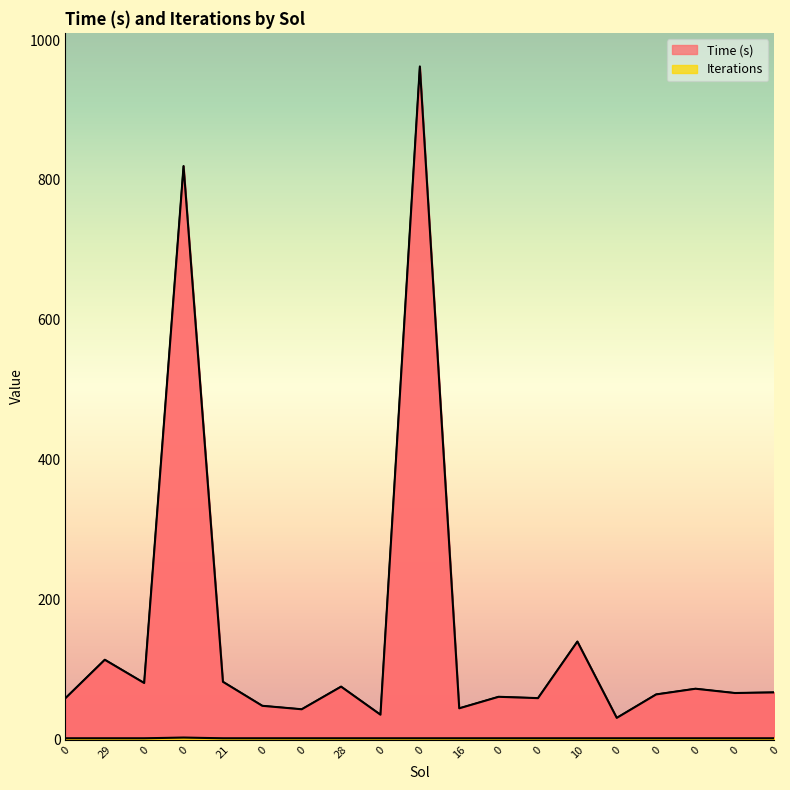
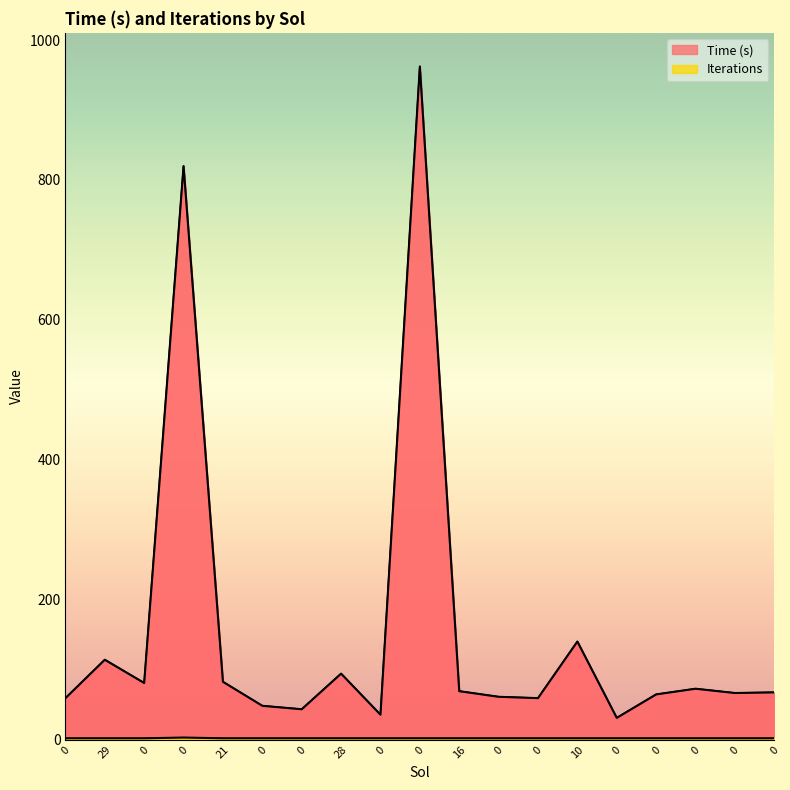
  {
    "Time (s)": {
      "29": 110,
      "21": 80,
-     "28": 80,
-     "16": 40,
+     "28": 90,
+     "16": 70,
      "10": 140
    },
    "Iterations": {
      "29": 0,
      "21": 0,
      "28": 0,
      "16": 0,
      "10": 0
    }
  }
